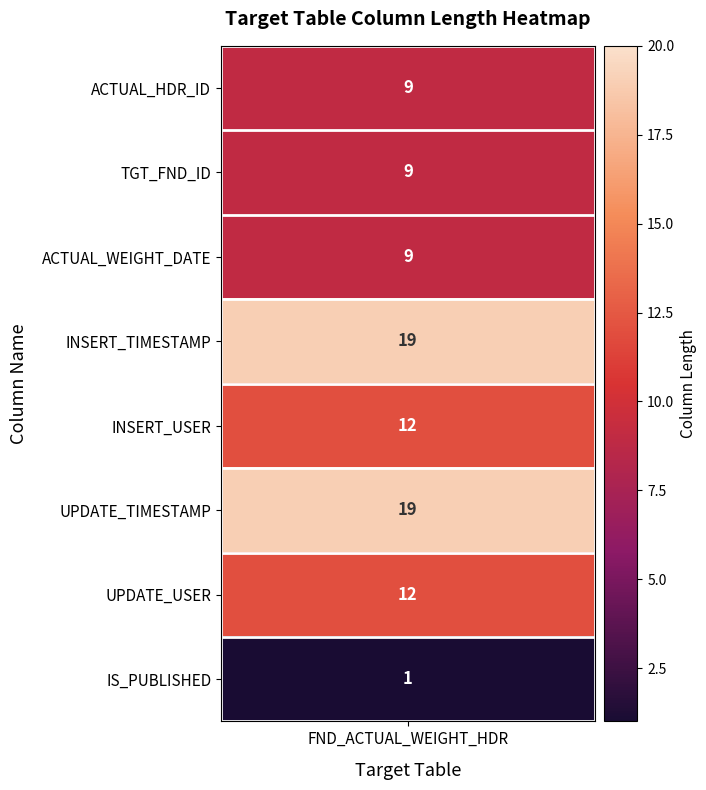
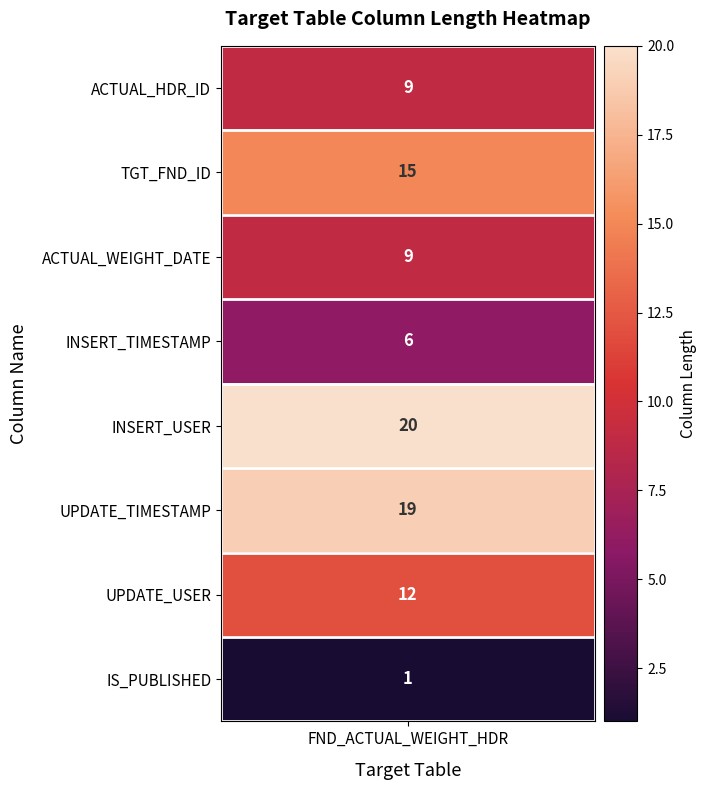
  {
    "ACTUAL_HDR_ID": {
      "FND_ACTUAL_WEIGHT_HDR": 9
    },
    "TGT_FND_ID": {
-     "FND_ACTUAL_WEIGHT_HDR": 9
+     "FND_ACTUAL_WEIGHT_HDR": 15
    },
    "ACTUAL_WEIGHT_DATE": {
      "FND_ACTUAL_WEIGHT_HDR": 9
    },
    "INSERT_TIMESTAMP": {
-     "FND_ACTUAL_WEIGHT_HDR": 19
+     "FND_ACTUAL_WEIGHT_HDR": 6
    },
    "INSERT_USER": {
-     "FND_ACTUAL_WEIGHT_HDR": 12
+     "FND_ACTUAL_WEIGHT_HDR": 20
    },
    "UPDATE_TIMESTAMP": {
      "FND_ACTUAL_WEIGHT_HDR": 19
    },
    "UPDATE_USER": {
      "FND_ACTUAL_WEIGHT_HDR": 12
    },
    "IS_PUBLISHED": {
      "FND_ACTUAL_WEIGHT_HDR": 1
    }
  }
